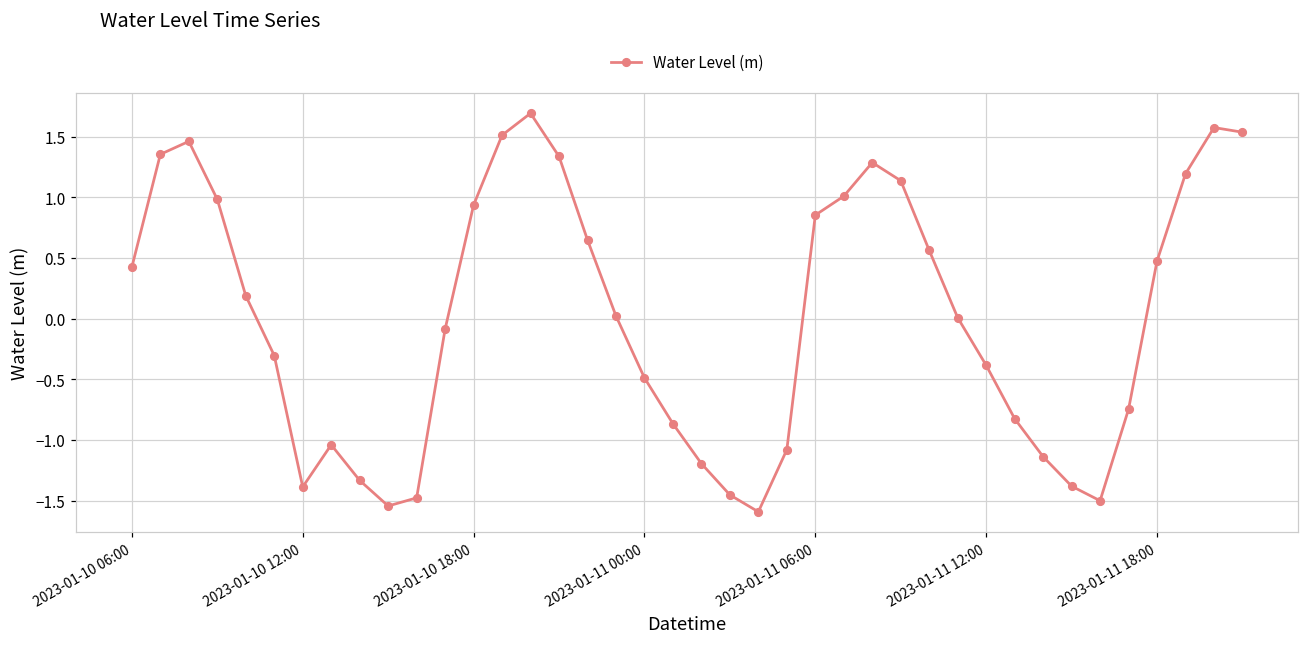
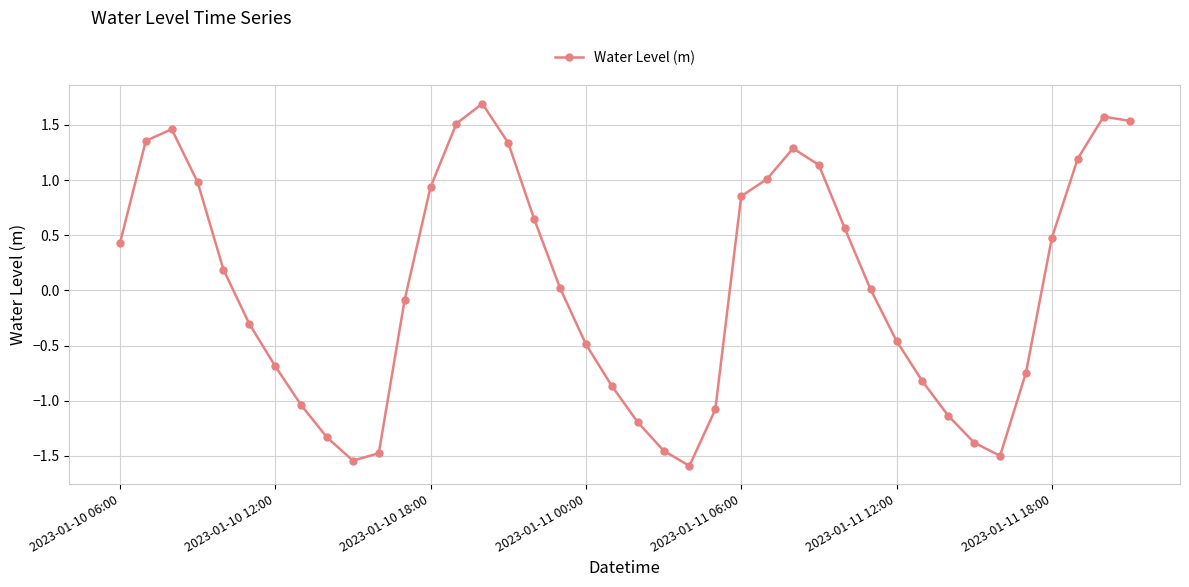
  {
    "2023-01-10 06:00": 0.43,
-   "2023-01-10 12:00": -1.39,
+   "2023-01-10 12:00": -0.69,
    "2023-01-10 18:00": 0.94,
    "2023-01-11 00:00": -0.49,
    "2023-01-11 06:00": 0.85,
-   "2023-01-11 12:00": -0.38,
+   "2023-01-11 12:00": -0.46,
    "2023-01-11 18:00": 0.48
  }
